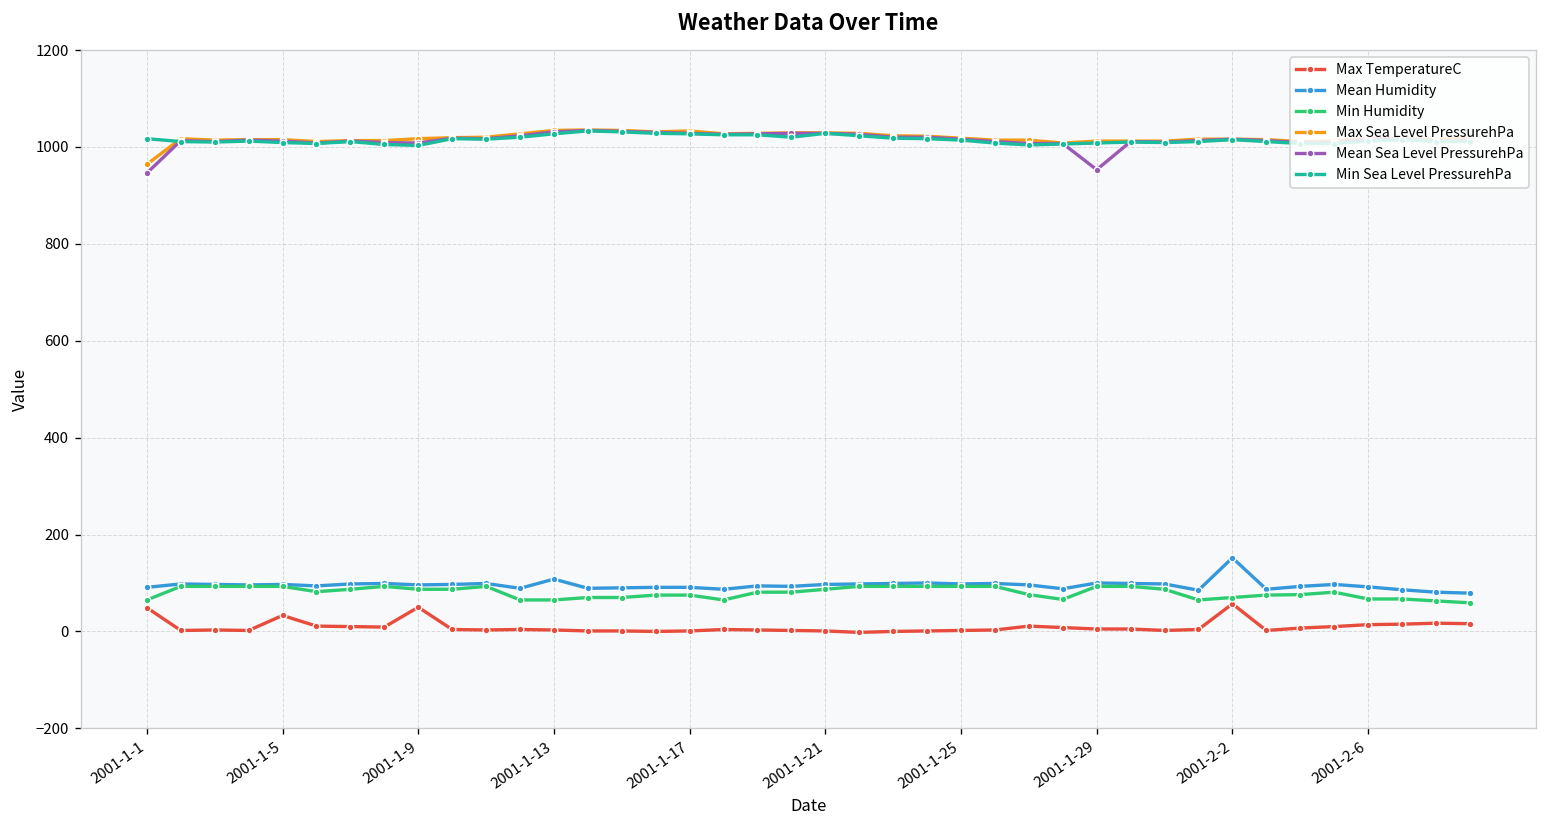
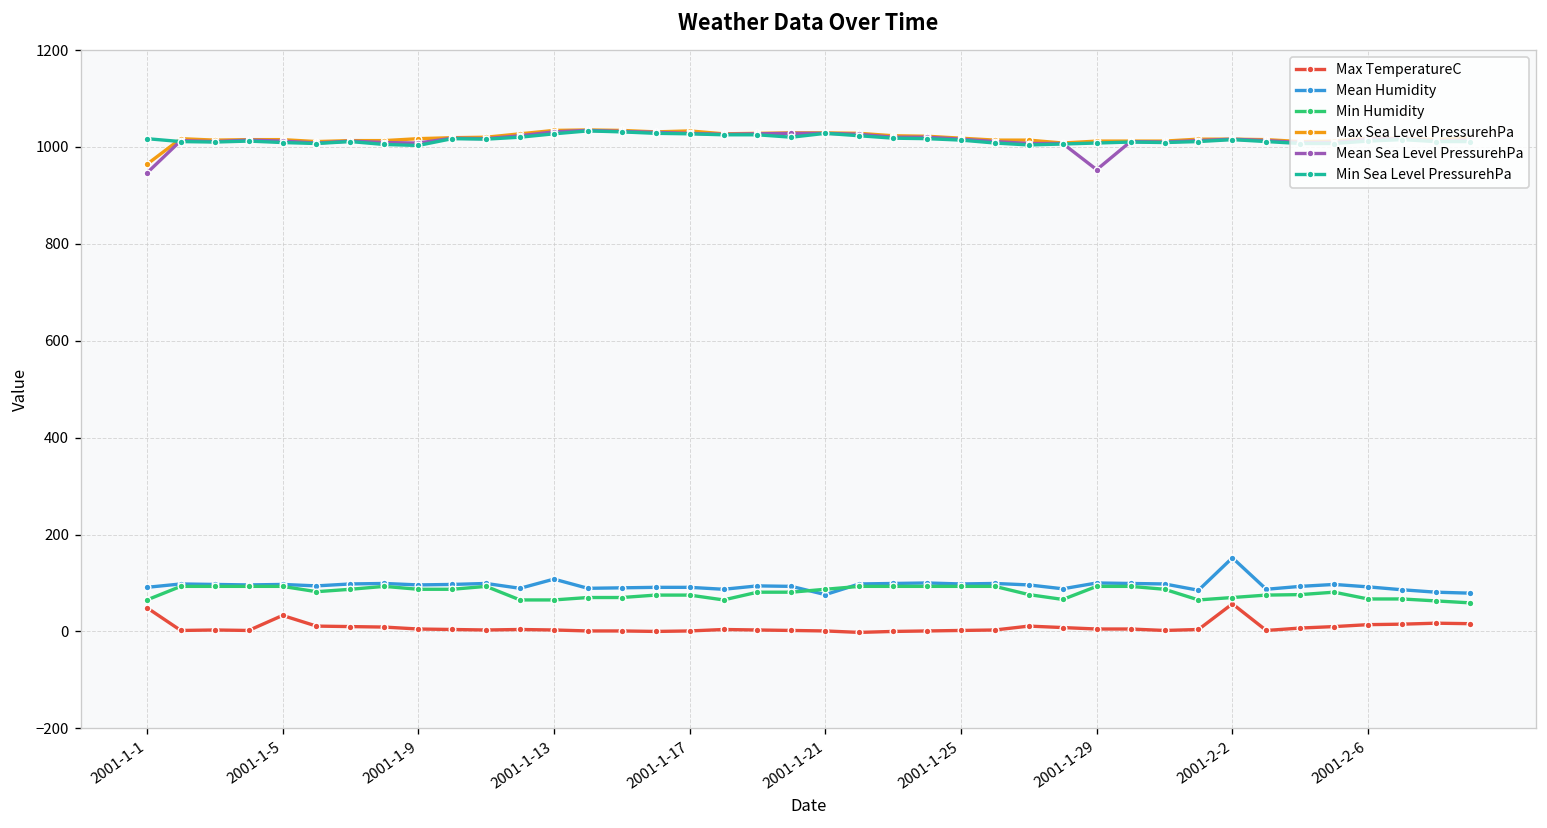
  {
    "Max TemperatureC": {
      "2001-1-1": 50,
      "2001-1-5": 30,
-     "2001-1-9": 50,
+     "2001-1-9": 10,
      "2001-1-13": 0,
      "2001-1-17": 0,
      "2001-1-21": 0,
      "2001-1-25": 0,
      "2001-1-29": 10,
      "2001-2-2": 60,
      "2001-2-6": 10
    },
    "Mean Humidity": {
      "2001-1-1": 90,
      "2001-1-9": 100,
      "2001-1-13": 110,
      "2001-1-17": 90,
-     "2001-1-21": 100,
+     "2001-1-21": 80,
      "2001-1-29": 100,
      "2001-2-2": 150,
      "2001-2-6": 90
    },
    "Max Sea Level PressurehPa": {
      "2001-1-1": 960,
      "2001-1-9": 1020
    },
    "Mean Sea Level PressurehPa": {
      "2001-1-1": 950,
      "2001-1-29": 950
    }
  }
